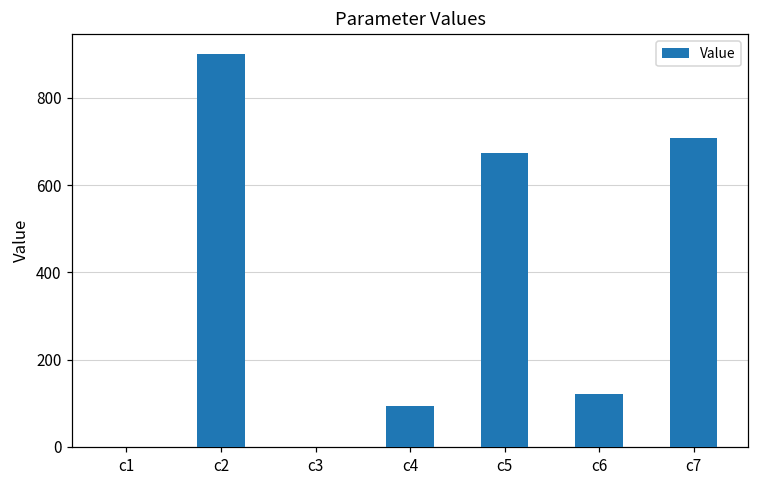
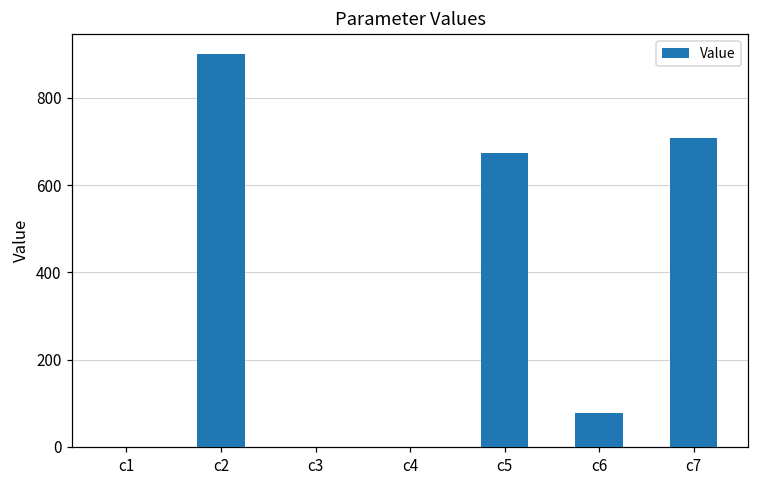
  {
    "c2": 900,
-   "c4": 90,
+   "c4": 0,
    "c5": 670,
-   "c6": 120,
+   "c6": 80,
    "c7": 710
  }
